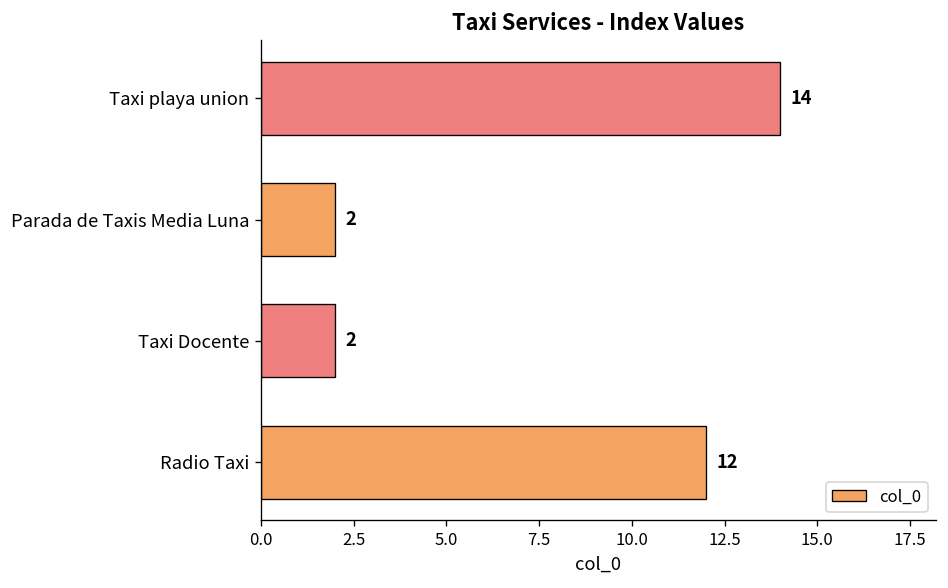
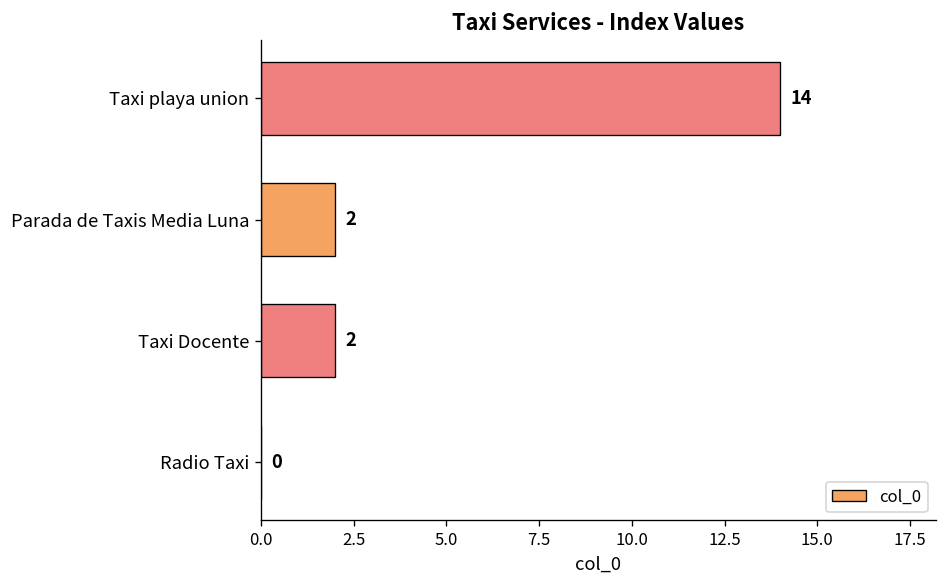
  {
    "Taxi playa union": 14,
    "Parada de Taxis Media Luna": 2,
    "Taxi Docente": 2,
-   "Radio Taxi": 12
+   "Radio Taxi": 0
  }
